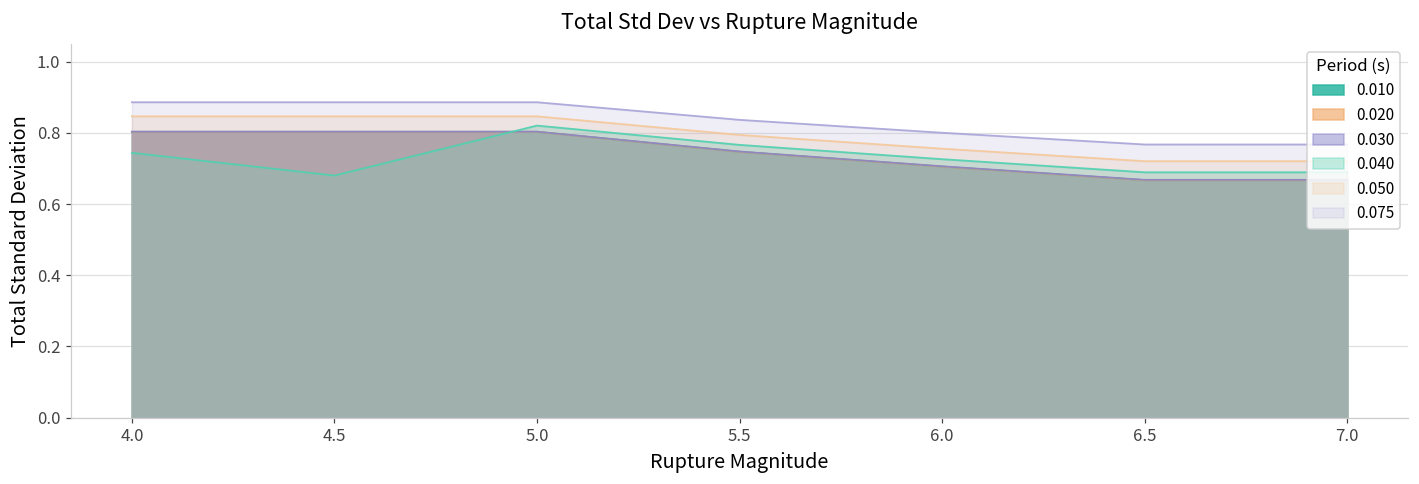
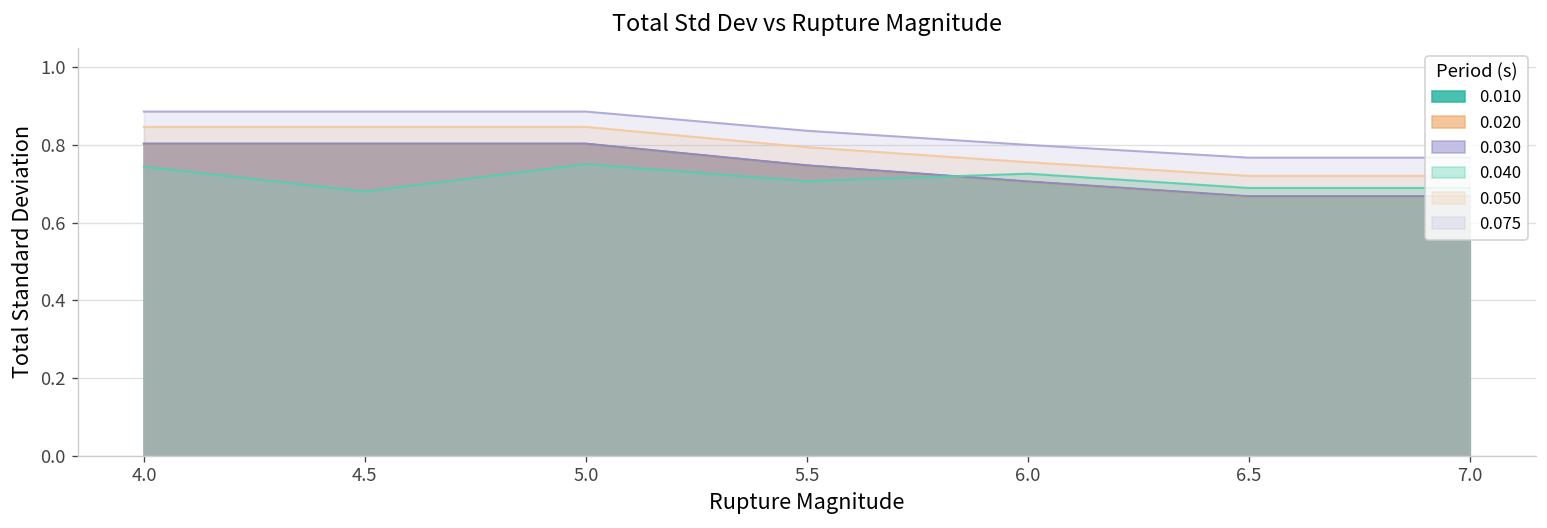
  {
    "0.040": {
      "4.0": 0.74,
      "4.5": 0.68,
-     "5.0": 0.82,
-     "5.5": 0.77,
+     "5.0": 0.75,
+     "5.5": 0.71,
      "6.0": 0.73,
      "6.5": 0.69
    }
  }
